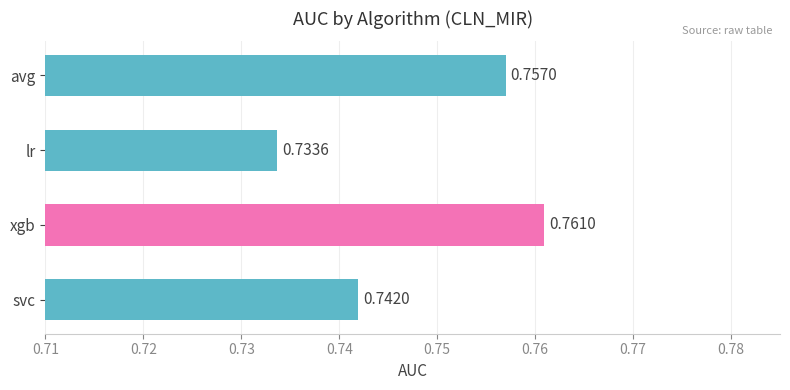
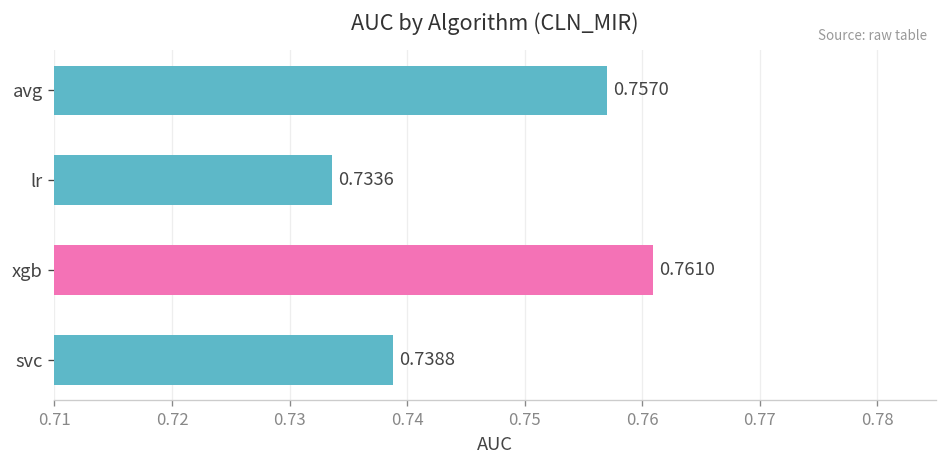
  {
    "avg": 0.7570,
    "lr": 0.7336,
    "xgb": 0.7610,
-   "svc": 0.7420
+   "svc": 0.7388
  }
